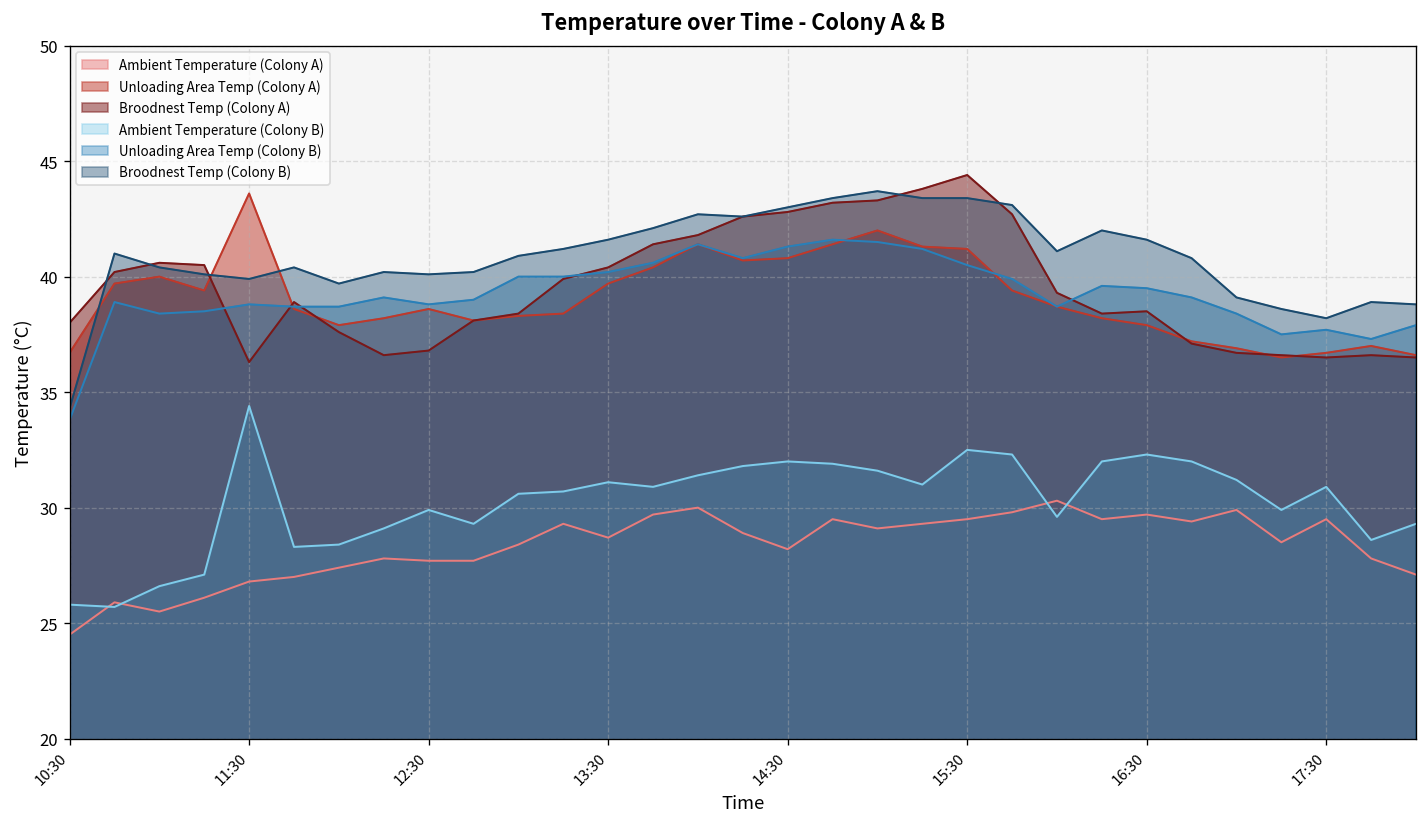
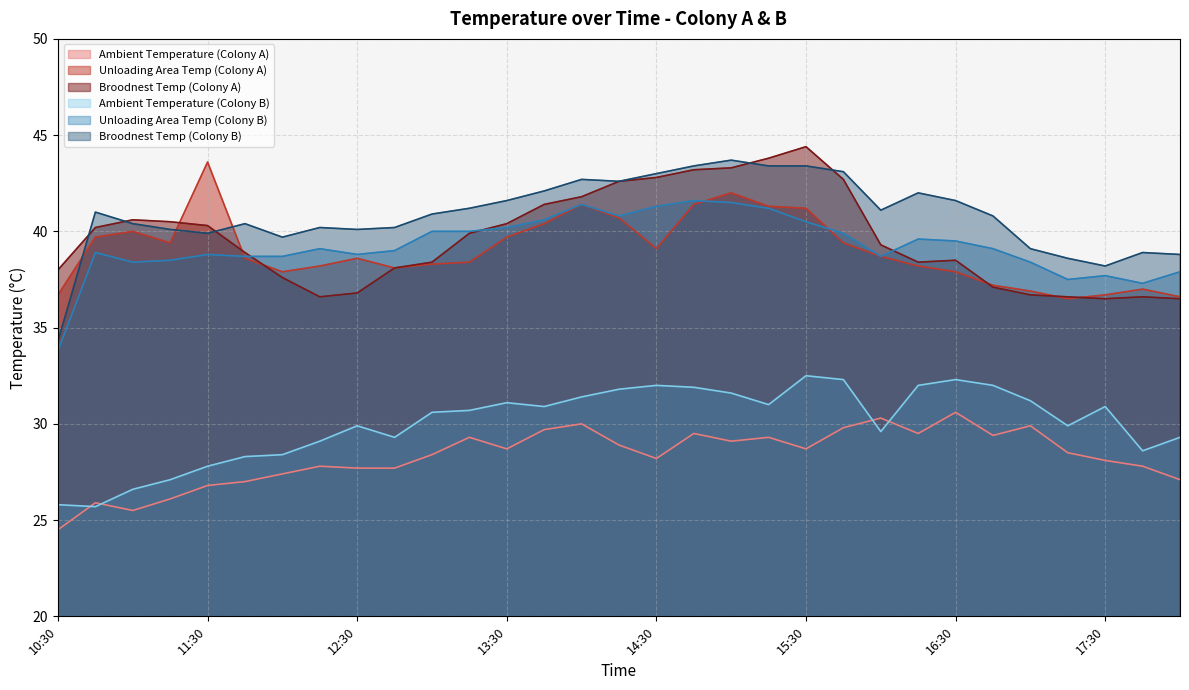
  {
    "Ambient Temperature (Colony A)": {
      "10:30": 24.5,
      "11:30": 26.8,
      "12:30": 27.7,
      "13:30": 28.7,
      "14:30": 28.2,
-     "15:30": 29.5,
-     "16:30": 29.7,
-     "17:30": 29.5
+     "15:30": 28.7,
+     "16:30": 30.6,
+     "17:30": 28.1
    },
    "Unloading Area Temp (Colony A)": {
      "10:30": 36.7,
      "11:30": 43.6,
      "12:30": 38.6,
      "13:30": 39.7,
-     "14:30": 40.8,
+     "14:30": 39.1,
      "15:30": 41.2,
      "16:30": 37.9,
      "17:30": 36.7
    },
    "Broodnest Temp (Colony A)": {
      "10:30": 38.0,
-     "11:30": 36.3,
+     "11:30": 40.3,
      "12:30": 36.8,
      "13:30": 40.4,
      "14:30": 42.8,
      "15:30": 44.4,
      "16:30": 38.5,
      "17:30": 36.5
    },
    "Ambient Temperature (Colony B)": {
      "10:30": 25.8,
-     "11:30": 34.4,
+     "11:30": 27.8,
      "12:30": 29.9,
      "13:30": 31.1,
      "14:30": 32.0,
      "15:30": 32.5,
      "16:30": 32.3,
      "17:30": 30.9
    }
  }
